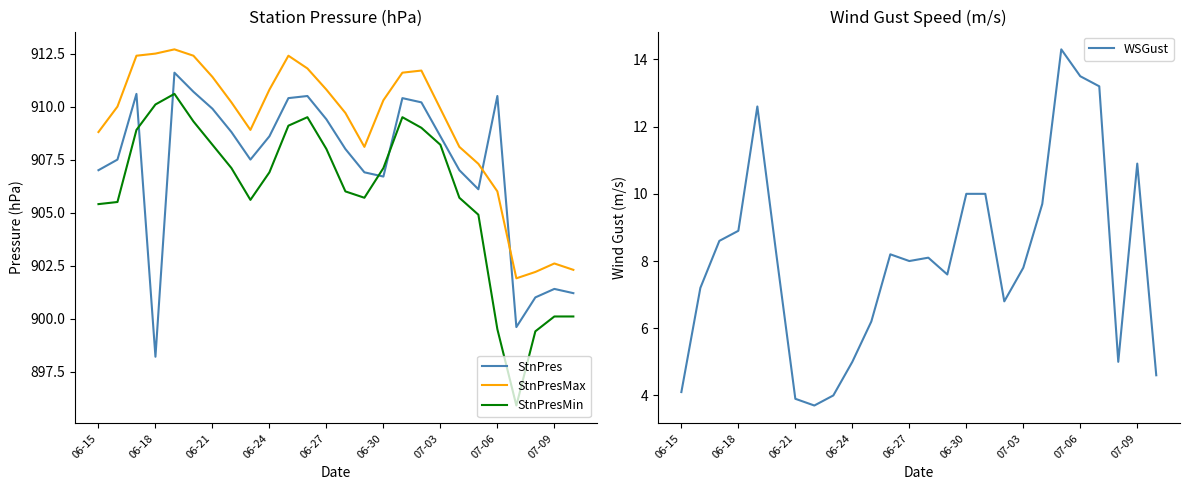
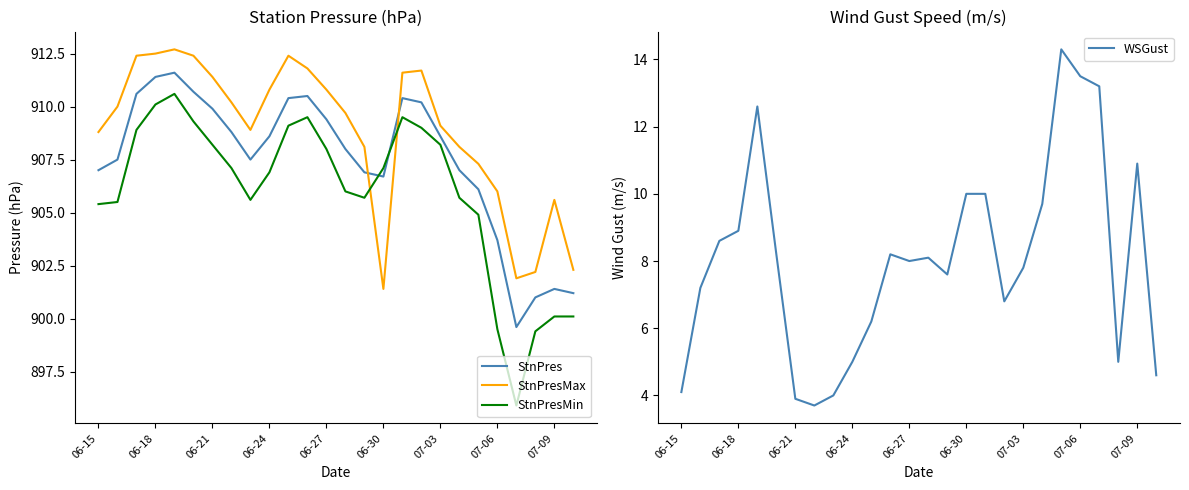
  {
    "Station Pressure (hPa)": {
      "StnPres": {
        "06-15": 907.0,
-       "06-18": 898.2,
+       "06-18": 911.4,
        "06-21": 909.9,
        "06-24": 908.6,
        "06-27": 909.4,
        "06-30": 906.7,
        "07-03": 908.6,
-       "07-06": 910.5,
+       "07-06": 903.7,
        "07-09": 901.4
      },
      "StnPresMax": {
        "06-15": 908.8,
        "06-18": 912.5,
        "06-21": 911.4,
        "06-24": 910.8,
        "06-27": 910.8,
-       "06-30": 910.3,
-       "07-03": 909.9,
+       "06-30": 901.4,
+       "07-03": 909.1,
        "07-06": 906.0,
-       "07-09": 902.6
+       "07-09": 905.6
      },
      "StnPresMin": {
        "06-15": 905.4,
        "06-18": 910.1,
        "06-21": 908.2,
        "06-24": 906.9,
        "06-27": 908.0,
        "06-30": 907.1,
        "07-03": 908.2,
        "07-06": 899.5,
        "07-09": 900.1
      }
    },
    "Wind Gust Speed (m/s)": {
      "06-15": 4.1,
      "06-18": 8.9,
      "06-21": 3.9,
      "06-24": 5.0,
      "06-27": 8.0,
      "06-30": 10.0,
      "07-03": 7.8,
      "07-06": 13.5,
      "07-09": 10.9
    }
  }
